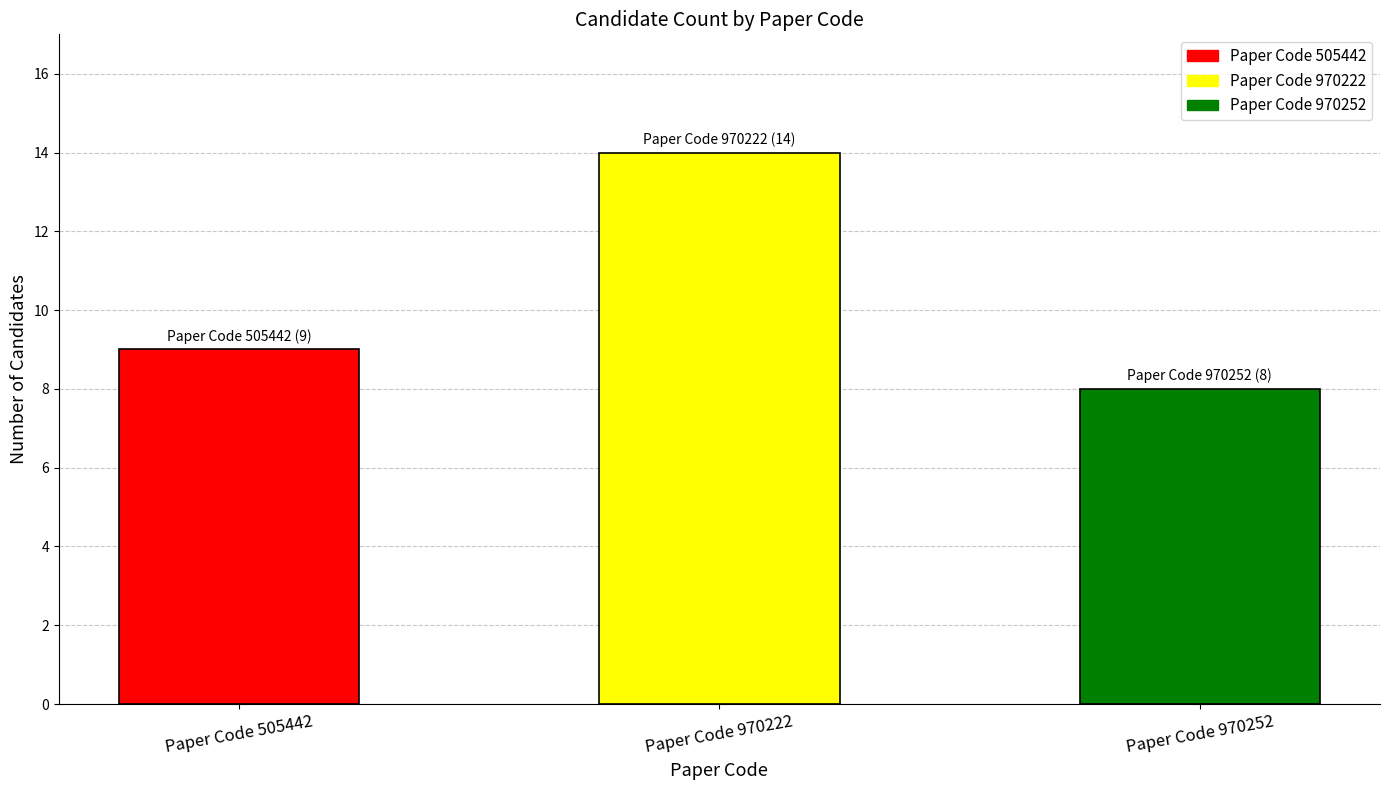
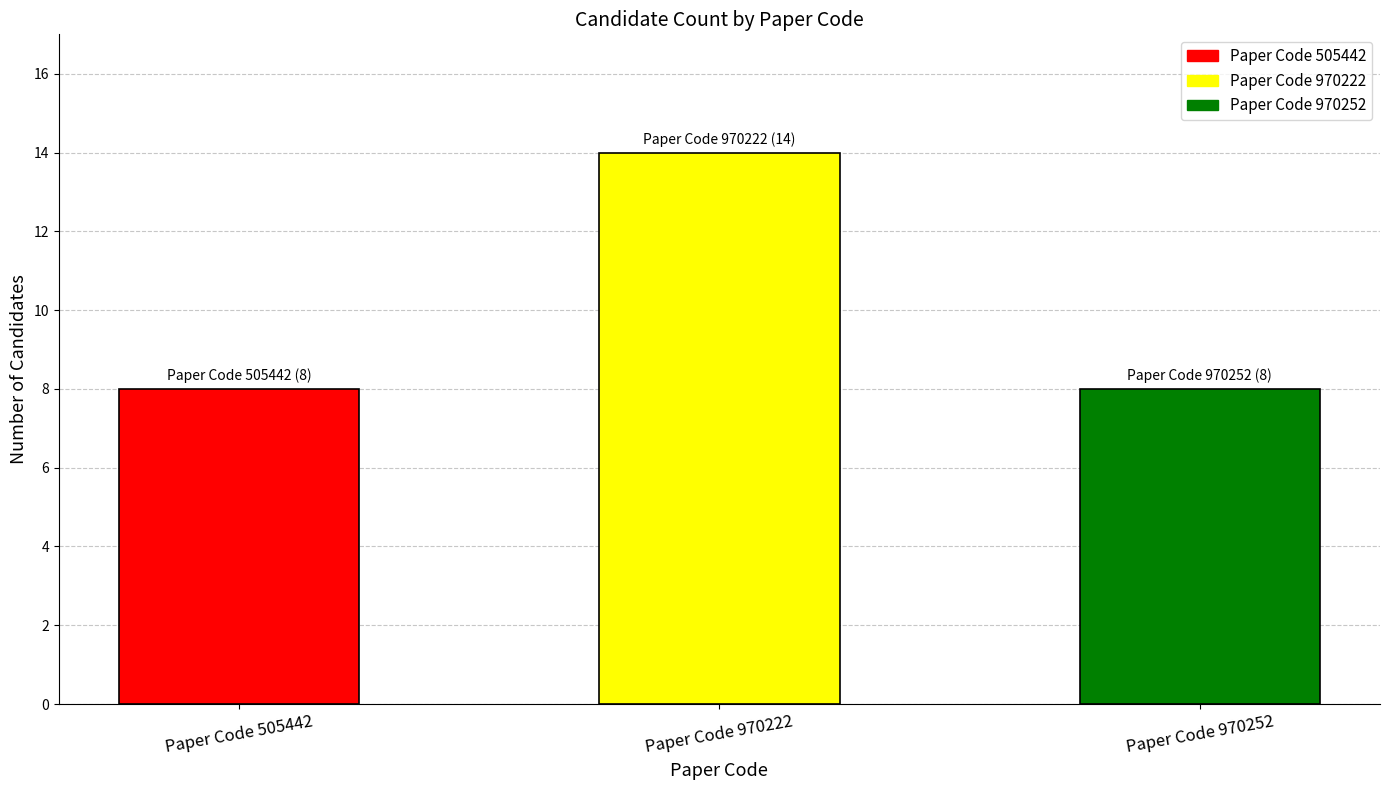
  {
-   "Paper Code 505442": "(9)",
+   "Paper Code 505442": "(8)",
    "Paper Code 970222": "(14)",
    "Paper Code 970252": "(8)"
  }
